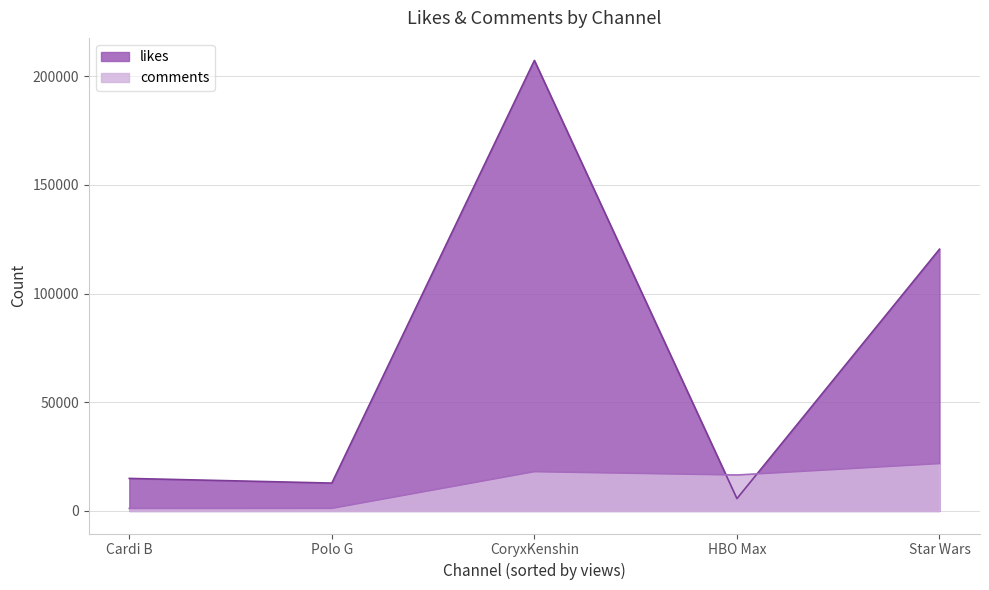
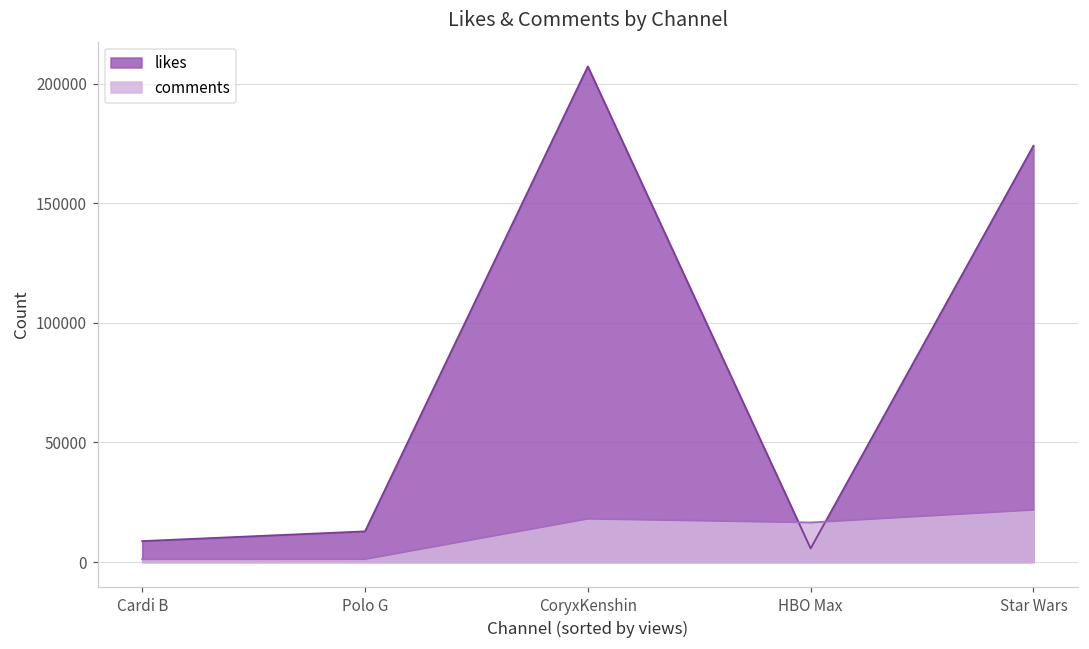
  {
    "likes": {
-     "Cardi B": 15000,
+     "Cardi B": 9000,
      "Polo G": 13000,
      "CoryxKenshin": 207000,
      "HBO Max": 6000,
-     "Star Wars": 120000
+     "Star Wars": 174000
    },
    "comments": {
      "Cardi B": 1000,
      "Polo G": 1000,
      "CoryxKenshin": 18000,
      "HBO Max": 17000,
      "Star Wars": 22000
    }
  }
